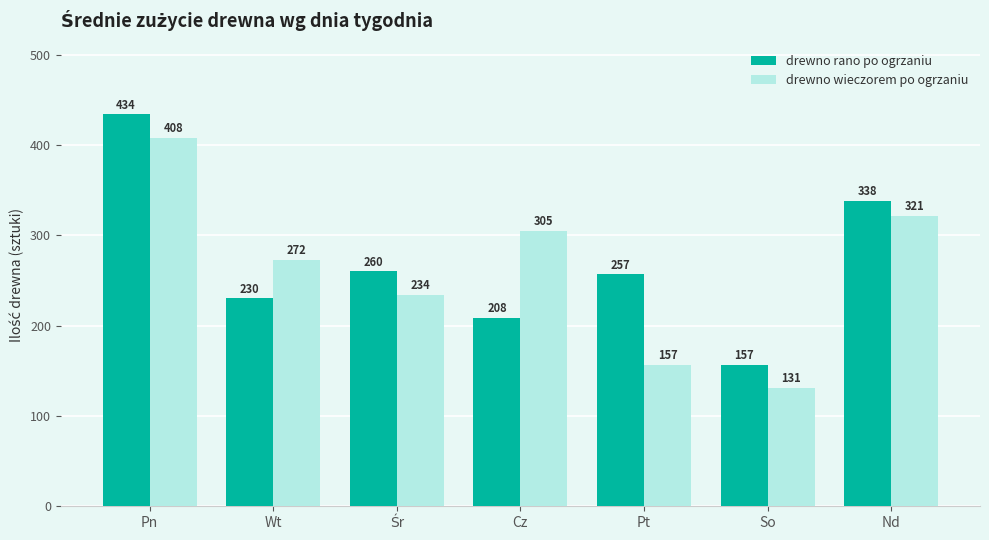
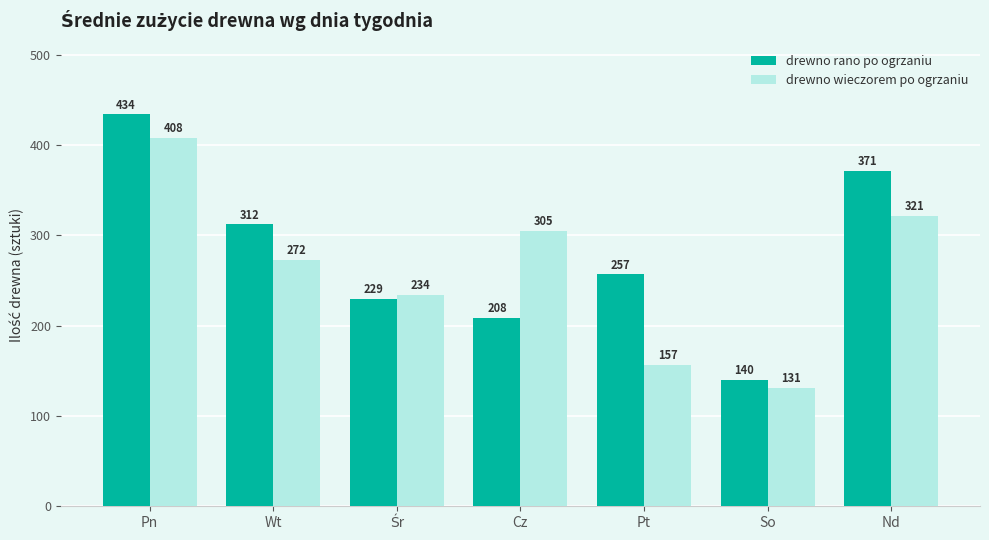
  {
    "drewno rano po ogrzaniu": {
      "Pn": 434,
-     "Wt": 230,
-     "Śr": 260,
+     "Wt": 312,
+     "Śr": 229,
      "Cz": 208,
      "Pt": 257,
-     "So": 157,
-     "Nd": 338
+     "So": 140,
+     "Nd": 371
    },
    "drewno wieczorem po ogrzaniu": {
      "Pn": 408,
      "Wt": 272,
      "Śr": 234,
      "Cz": 305,
      "Pt": 157,
      "So": 131,
      "Nd": 321
    }
  }
